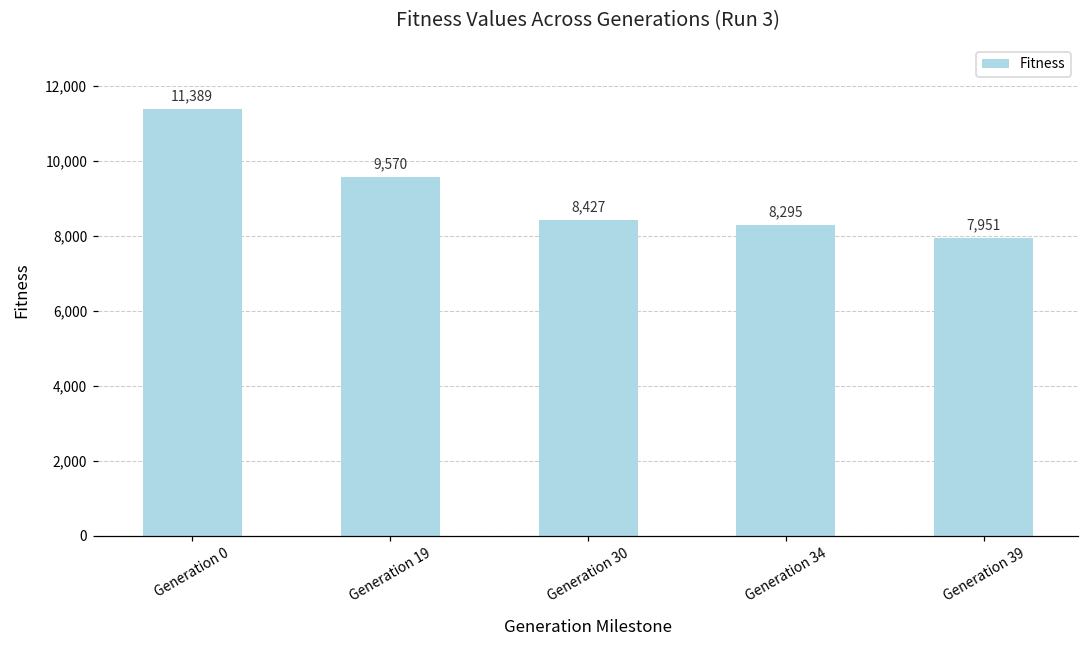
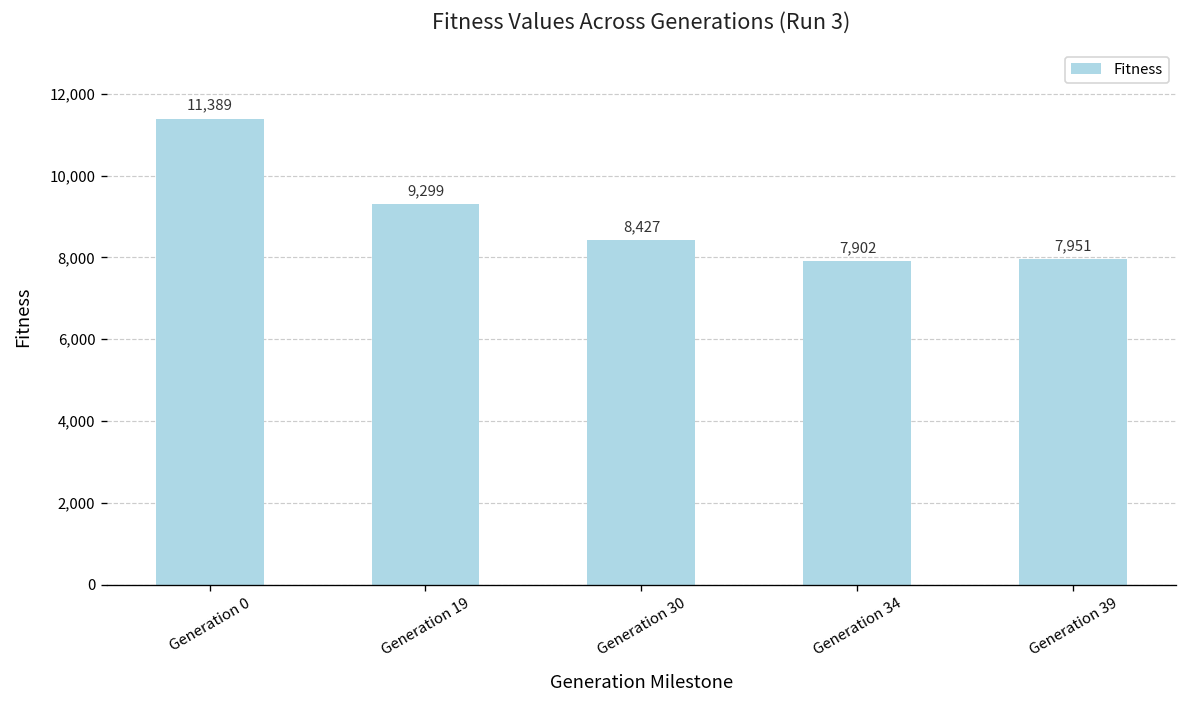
  {
    "Generation 0": "11,389",
-   "Generation 19": "9,570",
+   "Generation 19": "9,299",
    "Generation 30": "8,427",
-   "Generation 34": "8,295",
+   "Generation 34": "7,902",
    "Generation 39": "7,951"
  }
